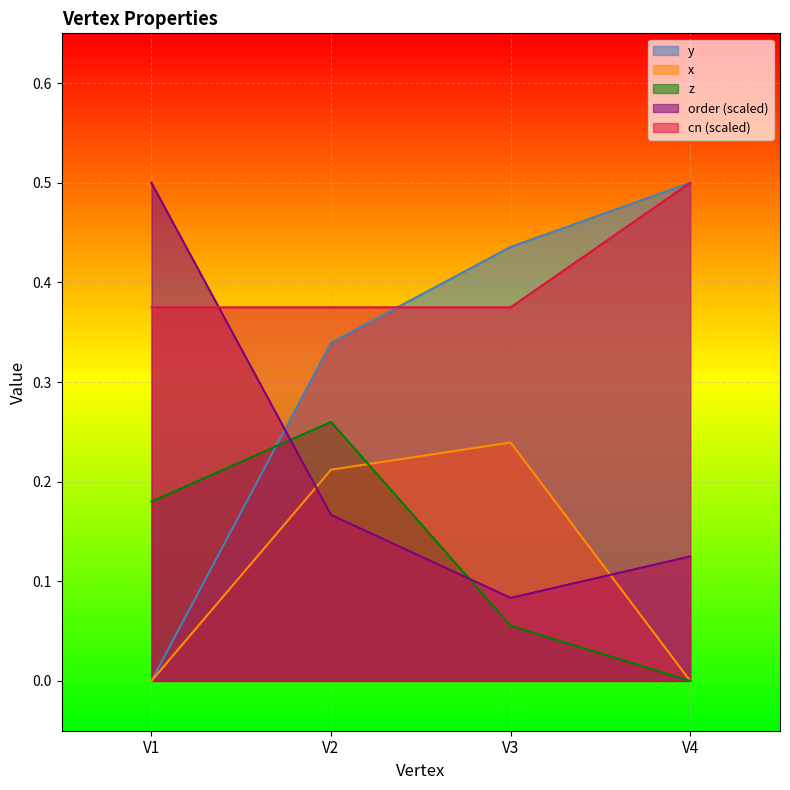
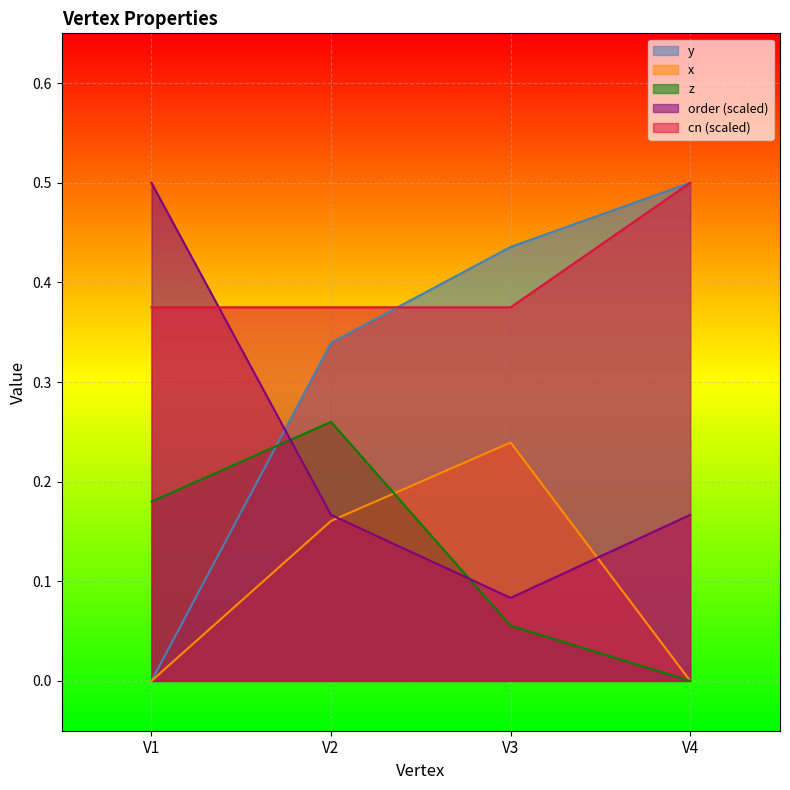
  {
    "y": {
      "V2": 0.34,
      "V3": 0.44
    },
    "x": {
-     "V2": 0.21,
+     "V2": 0.16,
      "V3": 0.24
    },
    "z": {
      "V1": 0.18,
      "V2": 0.26,
      "V3": 0.06
    },
    "order (scaled)": {
      "V1": 0.50,
      "V2": 0.17,
      "V3": 0.08,
-     "V4": 0.13
+     "V4": 0.17
    },
    "cn (scaled)": {
      "V1": 0.38,
      "V2": 0.38,
      "V3": 0.38
    }
  }
